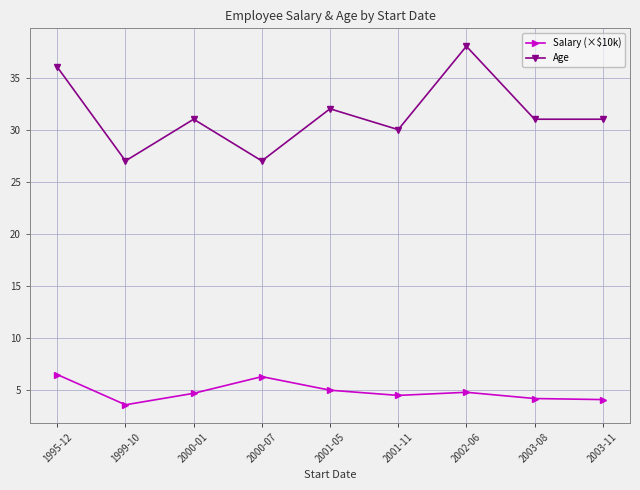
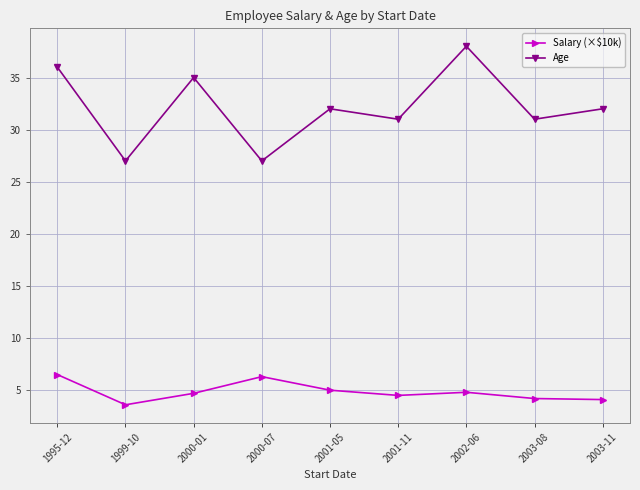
  {
    "Salary (×$10k)": {
      "1995-12": 6.5,
      "1999-10": 3.6,
      "2000-01": 4.7,
      "2000-07": 6.3,
      "2001-05": 5,
      "2001-11": 4.5,
      "2002-06": 5,
      "2003-08": 4,
      "2003-11": 4
    },
    "Age": {
      "1995-12": 36,
      "1999-10": 27,
-     "2000-01": 31,
+     "2000-01": 35,
      "2000-07": 27,
      "2001-05": 32,
-     "2001-11": 30,
+     "2001-11": 31,
      "2002-06": 38,
      "2003-08": 31,
-     "2003-11": 31
+     "2003-11": 32
    }
  }
